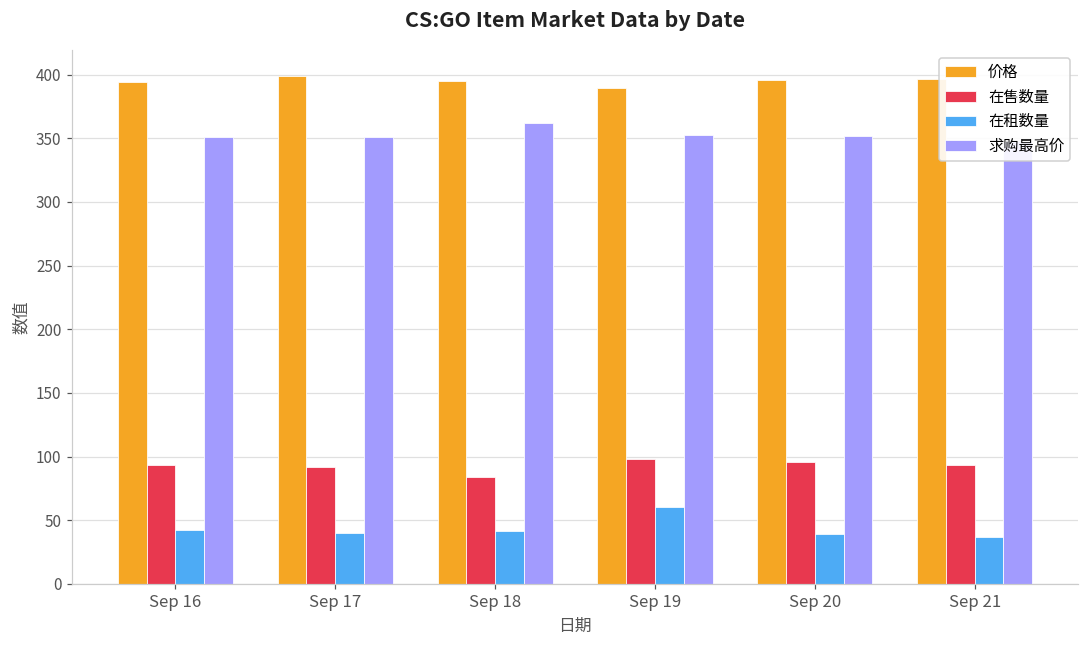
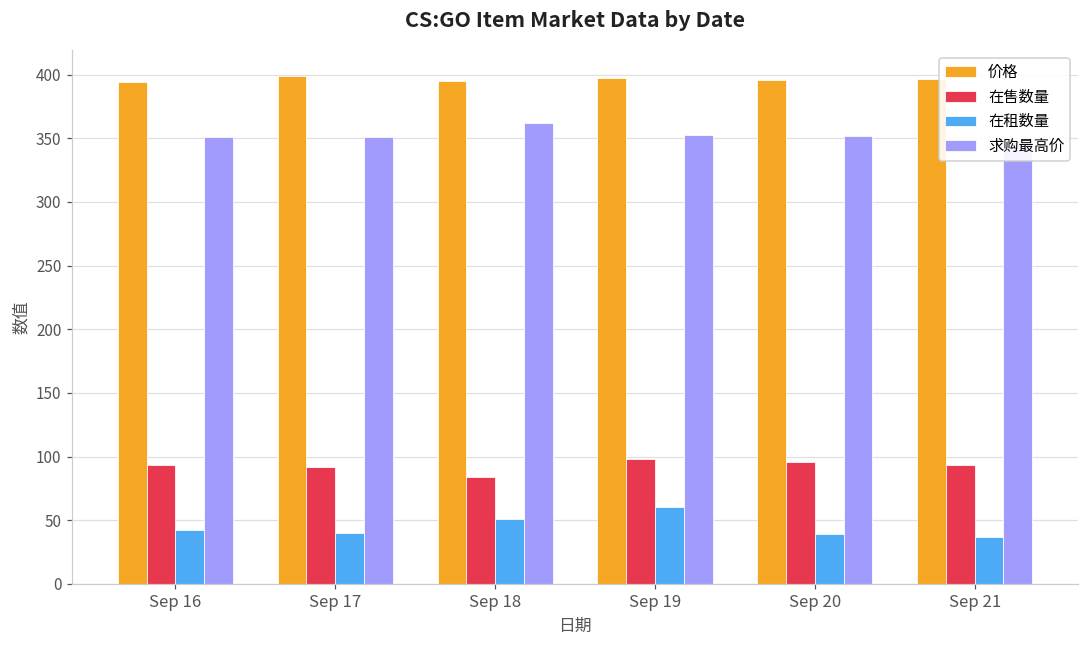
  {
    "价格": {
      "Sep 16": 395,
      "Sep 17": 399,
      "Sep 18": 395,
-     "Sep 19": 390,
+     "Sep 19": 397,
      "Sep 20": 395,
      "Sep 21": 396
    },
    "在售数量": {
      "Sep 16": 93,
      "Sep 17": 92,
      "Sep 18": 84,
      "Sep 19": 98,
      "Sep 20": 95,
      "Sep 21": 93
    },
    "在租数量": {
      "Sep 16": 42,
      "Sep 17": 40,
-     "Sep 18": 41,
+     "Sep 18": 51,
      "Sep 19": 61,
      "Sep 20": 39,
      "Sep 21": 37
    },
    "求购最高价": {
      "Sep 16": 351,
      "Sep 17": 351,
      "Sep 18": 362,
      "Sep 19": 353,
      "Sep 20": 352
    }
  }
